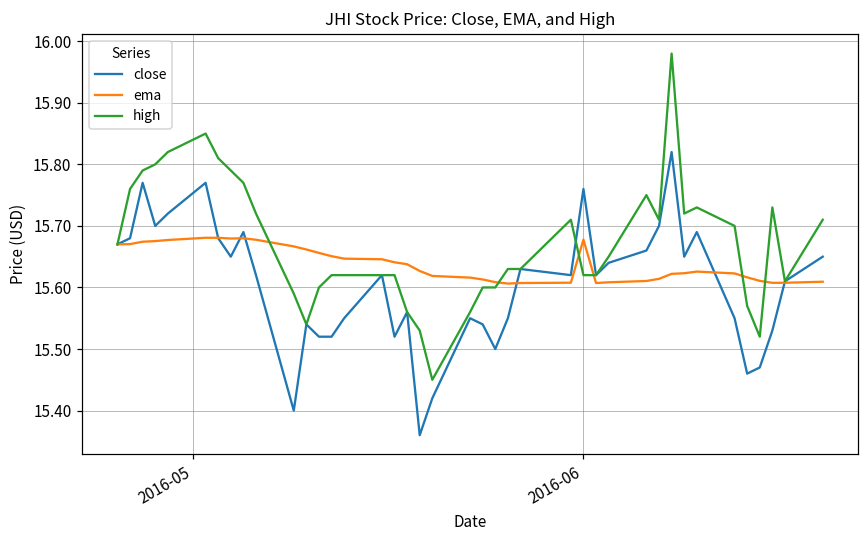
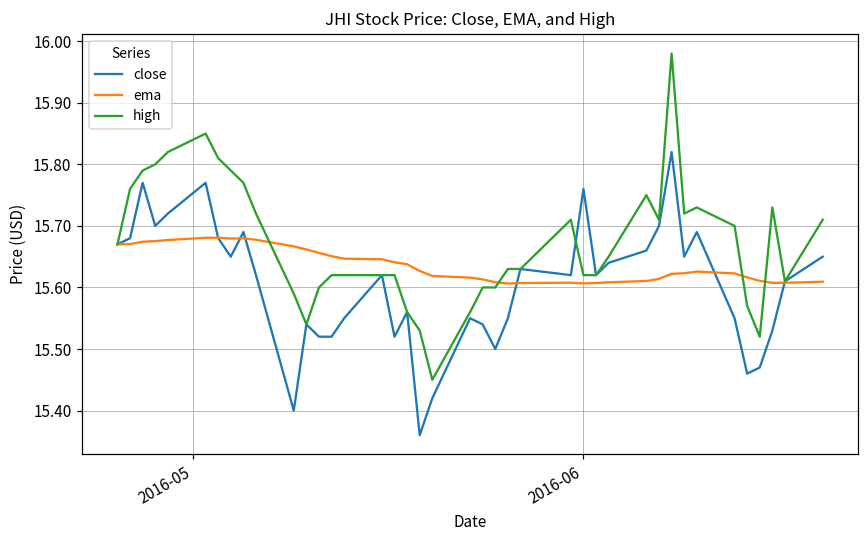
  {
    "close": {
      "2016-06": 15.76
    },
    "ema": {
-     "2016-06": 15.68
+     "2016-06": 15.61
    },
    "high": {
      "2016-06": 15.62
    }
  }
